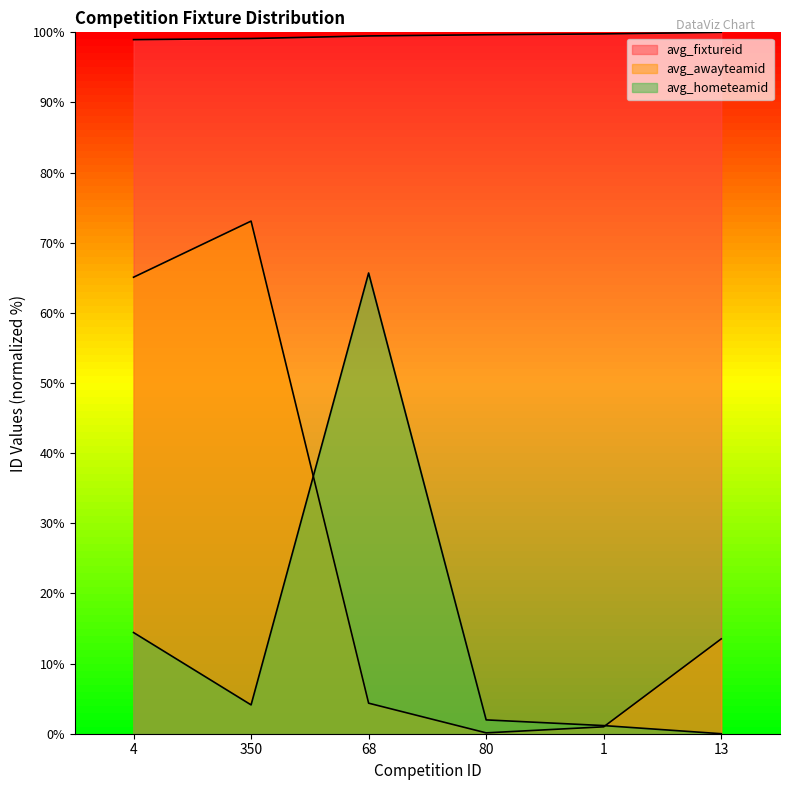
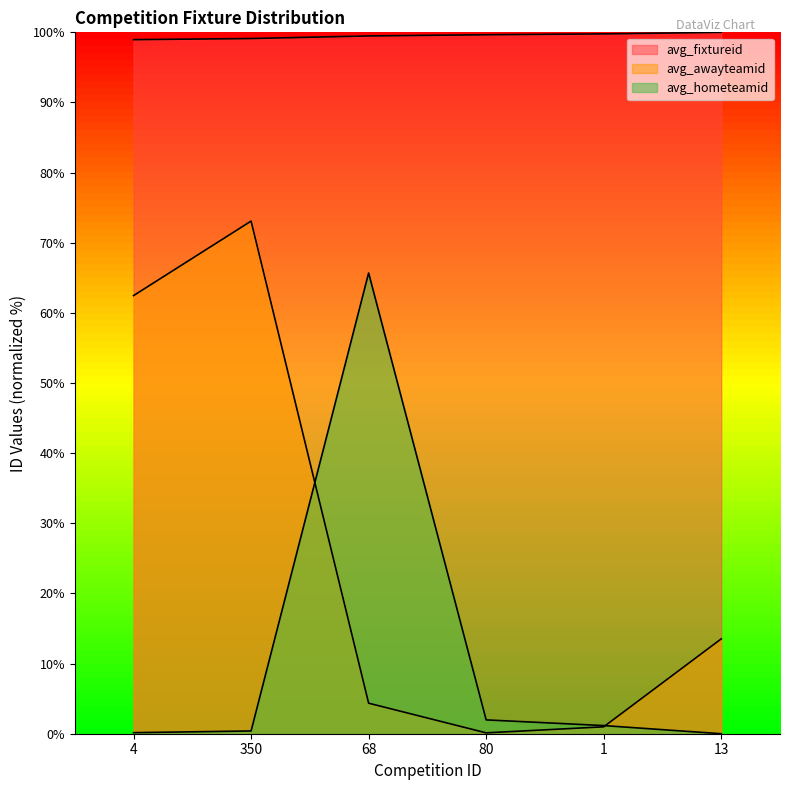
  {
    "avg_fixtureid": {
      "4": "99%",
      "350": "99%",
      "68": "99%",
      "80": "100%",
      "1": "100%",
      "13": "100%"
    },
    "avg_awayteamid": {
-     "4": "65%",
+     "4": "62%",
      "350": "73%",
      "68": "4%",
      "80": "0%",
      "13": "14%"
    },
    "avg_hometeamid": {
-     "4": "14%",
-     "350": "4%",
+     "4": "0%",
+     "350": "0%",
      "68": "66%",
      "80": "2%",
      "13": "0%"
    }
  }
